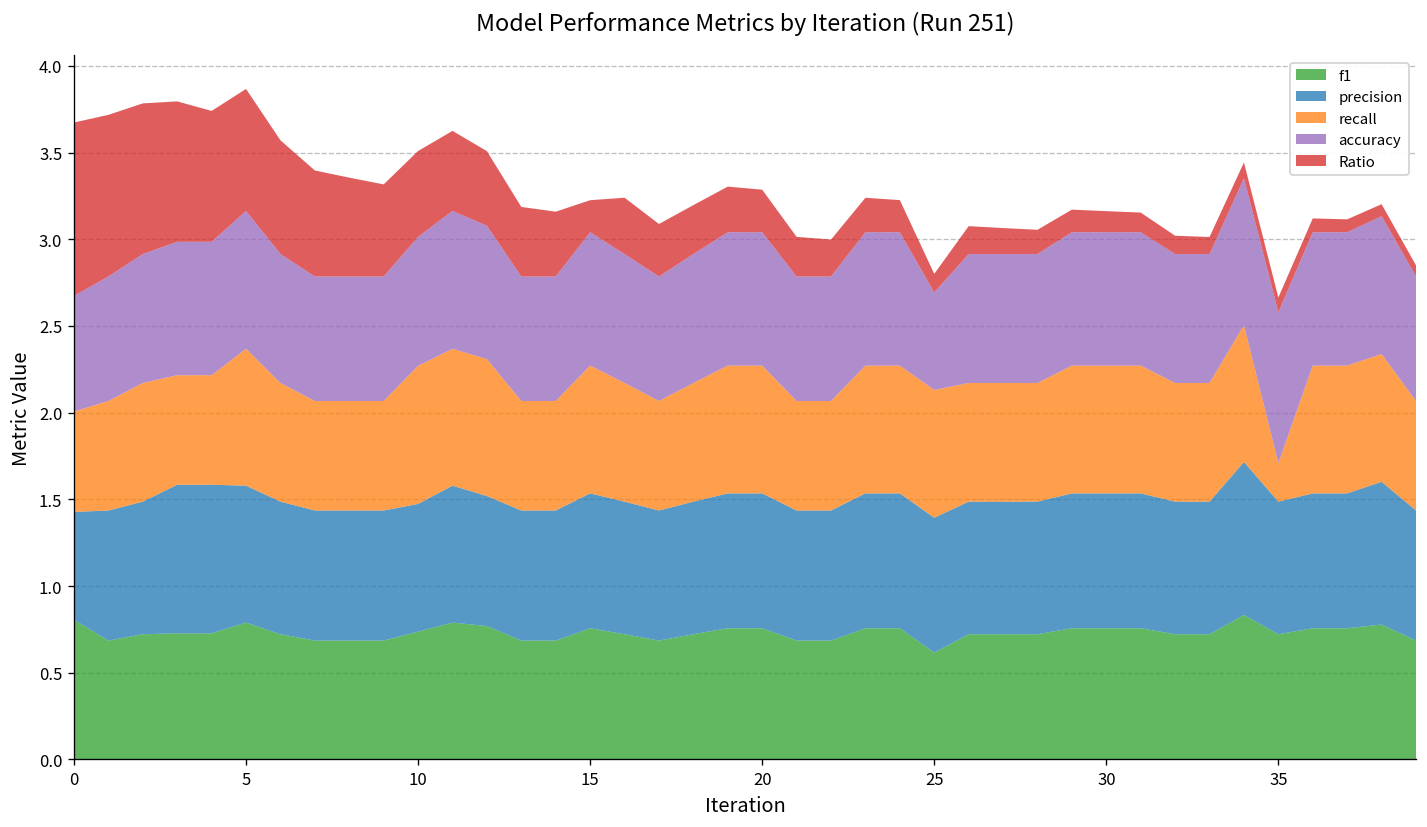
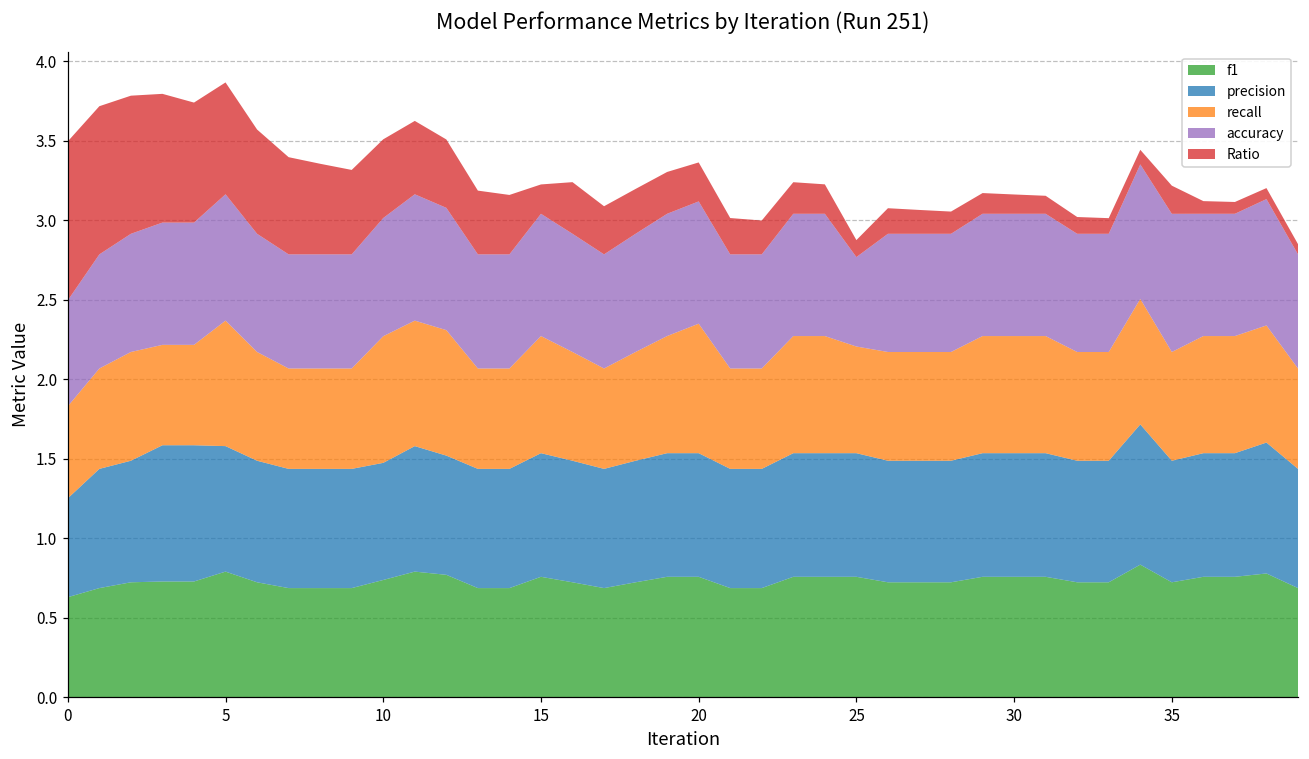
  {
    "f1": {
-     "0": 0.81,
+     "0": 0.63,
      "5": 0.79,
      "10": 0.74,
      "15": 0.76,
      "20": 0.76,
-     "25": 0.62,
+     "25": 0.76,
      "30": 0.76,
      "35": 0.72
    },
    "precision": {
      "0": 0.62,
      "5": 0.79,
      "10": 0.74,
      "15": 0.78,
      "20": 0.78,
      "25": 0.78,
      "30": 0.78,
      "35": 0.76
    },
    "recall": {
      "0": 0.58,
      "5": 0.79,
      "10": 0.80,
      "15": 0.74,
-     "20": 0.74,
-     "25": 0.74,
+     "20": 0.81,
+     "25": 0.67,
      "30": 0.74,
-     "35": 0.22
+     "35": 0.68
    },
    "accuracy": {
      "0": 0.67,
      "5": 0.79,
      "10": 0.74,
      "15": 0.77,
      "20": 0.77,
      "25": 0.56,
      "30": 0.77,
      "35": 0.87
    },
    "Ratio": {
      "0": 1.00,
      "5": 0.70,
      "10": 0.50,
      "15": 0.18,
      "20": 0.25,
      "25": 0.11,
      "30": 0.12,
-     "35": 0.09
+     "35": 0.18
    }
  }
